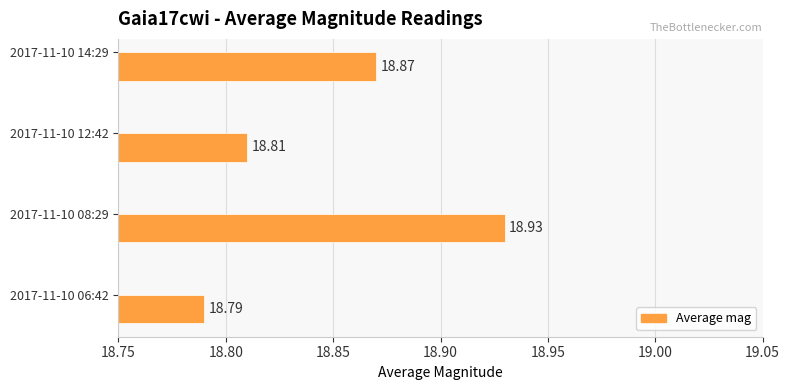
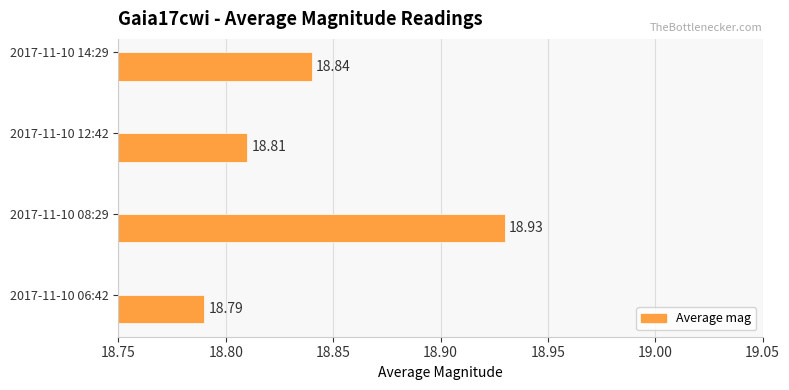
  {
-   "2017-11-10 14:29": 18.87,
+   "2017-11-10 14:29": 18.84,
    "2017-11-10 12:42": 18.81,
    "2017-11-10 08:29": 18.93,
    "2017-11-10 06:42": 18.79
  }
